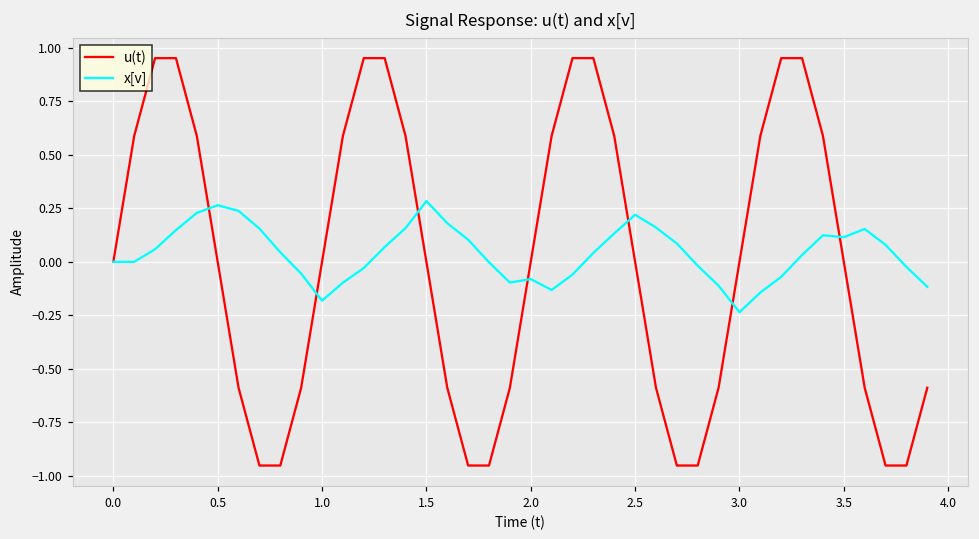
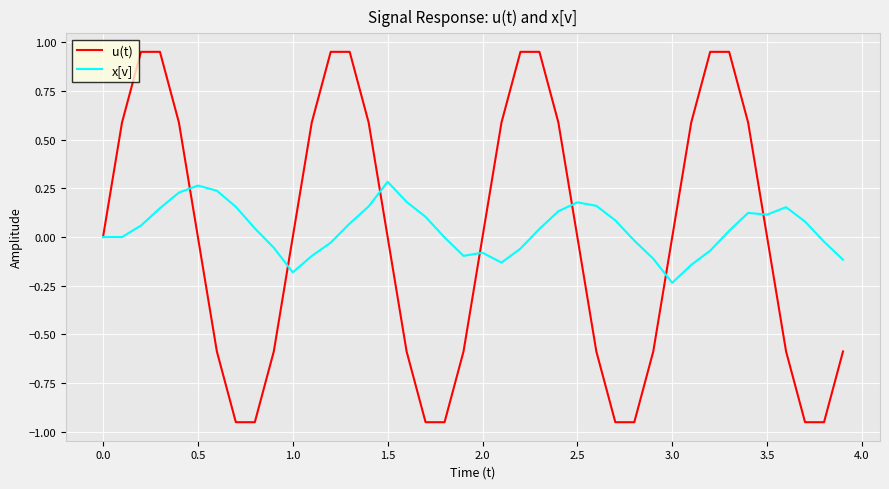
  {
    "u(t)": {
      "0.5": 0.00,
      "1.0": 0.00,
      "1.5": 0.00,
      "2.0": 0.00,
      "2.5": 0.00,
      "3.0": 0.00,
      "3.5": 0.00
    },
    "x[v]": {
      "0.5": 0.26,
      "1.0": -0.18,
      "1.5": 0.28,
      "2.0": -0.08,
-     "2.5": 0.22,
+     "2.5": 0.18,
      "3.0": -0.24,
      "3.5": 0.11
    }
  }
